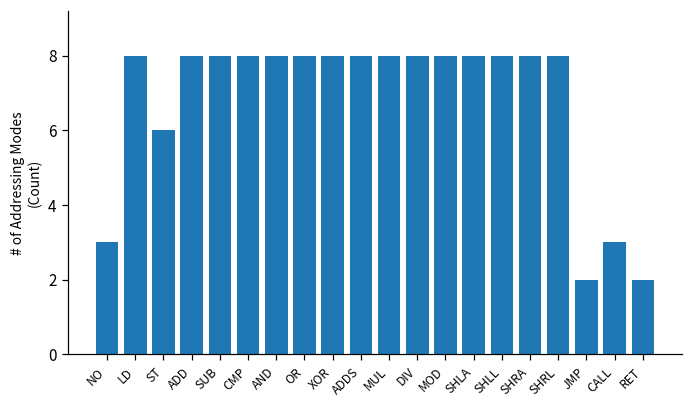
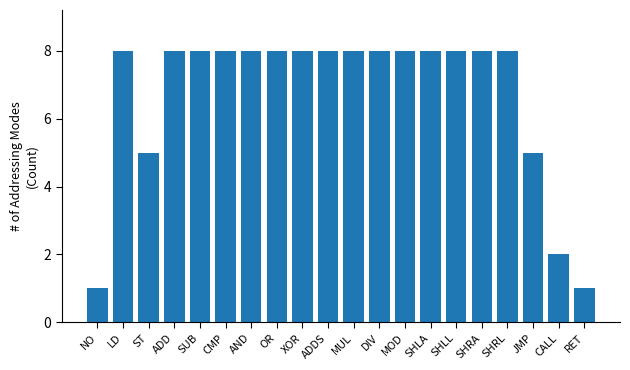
  {
-   "NO": 3,
+   "NO": 1,
    "LD": 8,
-   "ST": 6,
+   "ST": 5,
    "ADD": 8,
    "SUB": 8,
    "CMP": 8,
    "AND": 8,
    "OR": 8,
    "XOR": 8,
    "ADDS": 8,
    "MUL": 8,
    "DIV": 8,
    "MOD": 8,
    "SHLA": 8,
    "SHLL": 8,
    "SHRA": 8,
    "SHRL": 8,
-   "JMP": 2,
-   "CALL": 3,
-   "RET": 2
+   "JMP": 5,
+   "CALL": 2,
+   "RET": 1
  }
